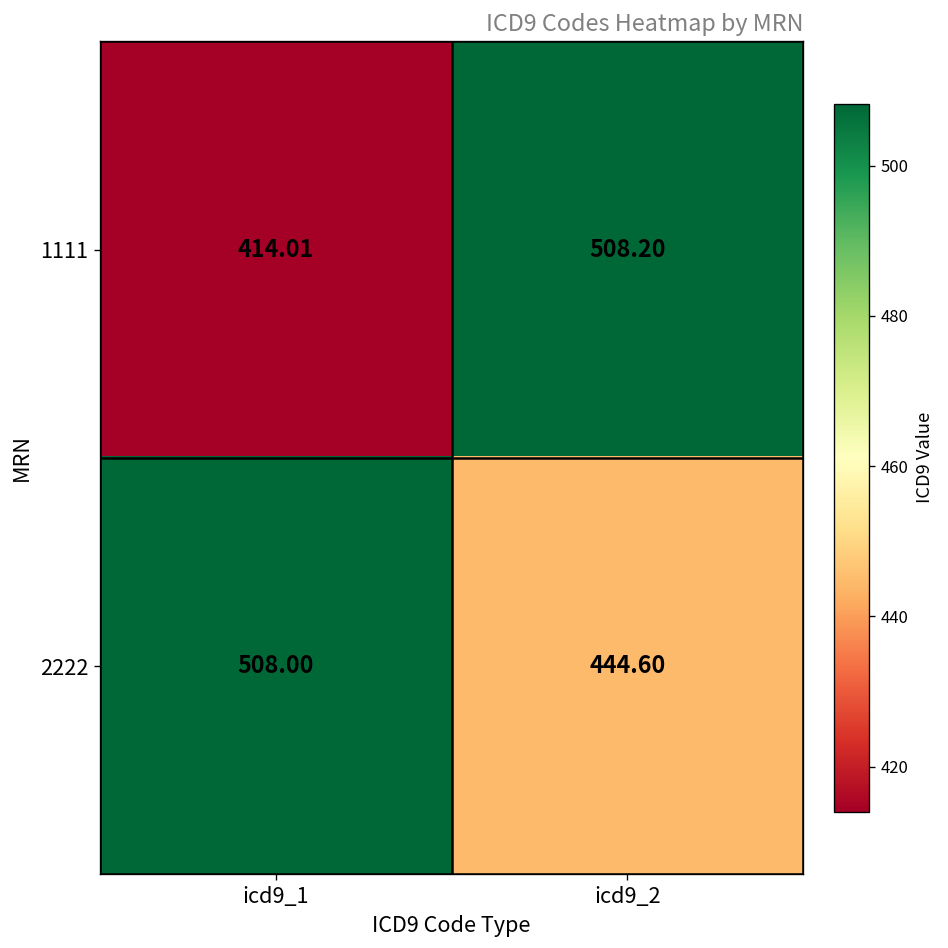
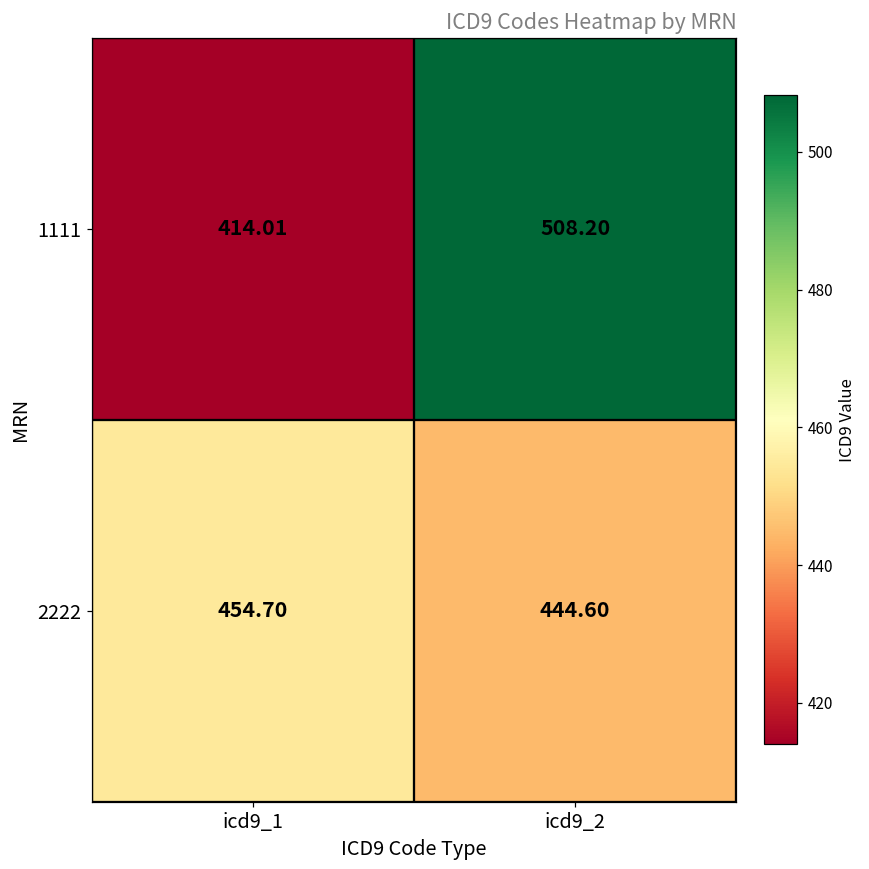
  {
    "1111": {
      "icd9_1": 414.01,
      "icd9_2": 508.20
    },
    "2222": {
-     "icd9_1": 508.00,
+     "icd9_1": 454.70,
      "icd9_2": 444.60
    }
  }
